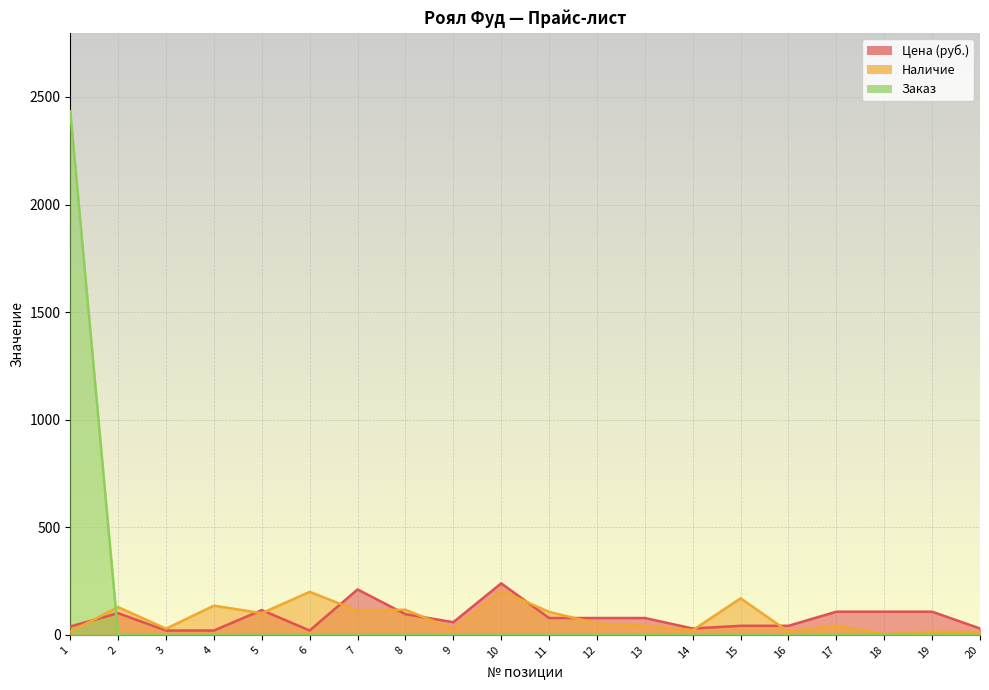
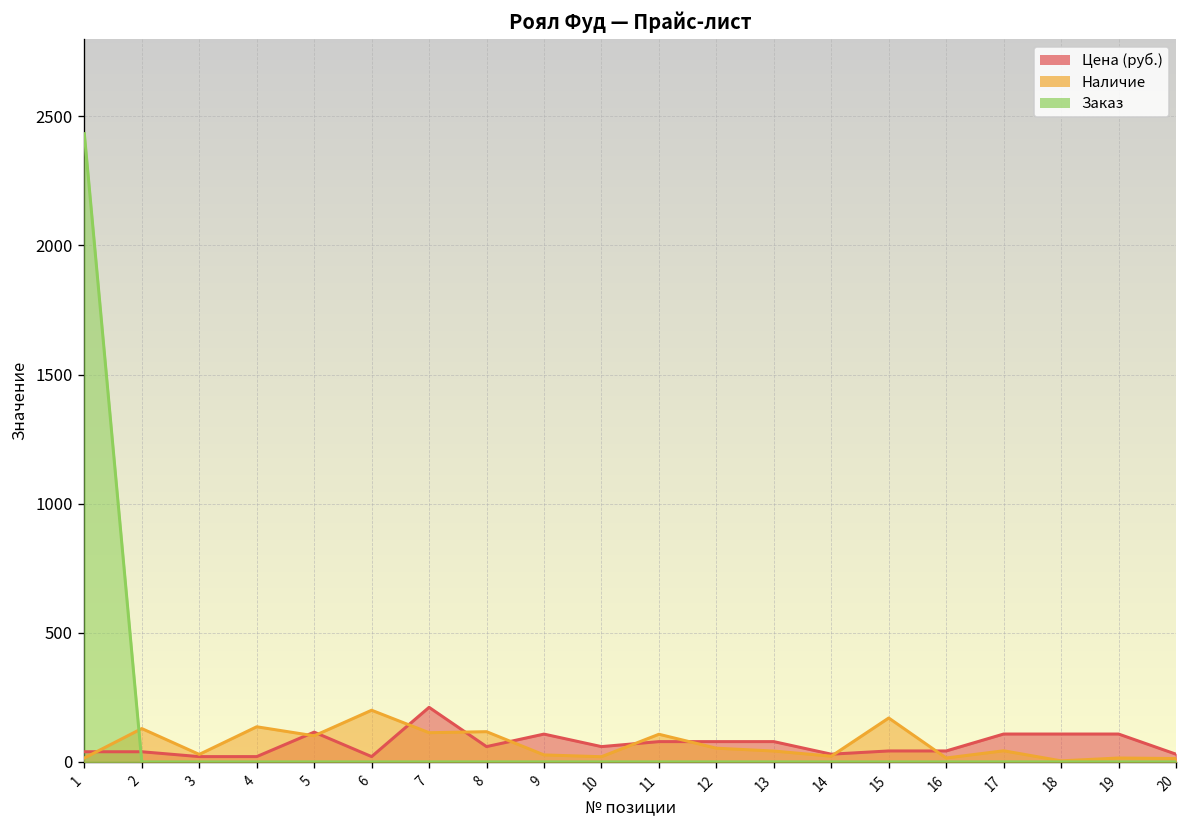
  {
    "Цена (руб.)": {
      "1": 40,
-     "2": 100,
+     "2": 40,
      "4": 20,
      "5": 120,
      "6": 20,
      "7": 210,
-     "8": 100,
-     "9": 60,
-     "10": 240,
+     "8": 60,
+     "9": 110,
+     "10": 60,
      "11": 80,
      "12": 80,
      "13": 80,
      "15": 40,
      "16": 40,
      "17": 110,
      "18": 110,
      "19": 110,
      "20": 30
    },
    "Наличие": {
      "1": 20,
      "2": 130,
      "4": 140,
      "5": 100,
      "6": 200,
      "7": 110,
      "8": 120,
      "9": 30,
-     "10": 210,
+     "10": 20,
      "11": 110,
      "12": 50,
      "13": 40,
      "15": 170,
      "16": 20,
      "17": 40,
      "19": 20,
      "20": 10
    },
    "Заказ": {
      "1": 2430,
      "2": 0,
      "3": 0,
      "4": 0,
      "5": 0,
      "6": 0,
      "7": 0,
      "8": 0,
      "9": 0,
      "10": 0,
      "11": 0,
      "12": 0,
      "13": 0,
      "14": 0,
      "15": 0,
      "16": 0,
      "17": 0,
      "19": 0,
      "20": 0
    }
  }
